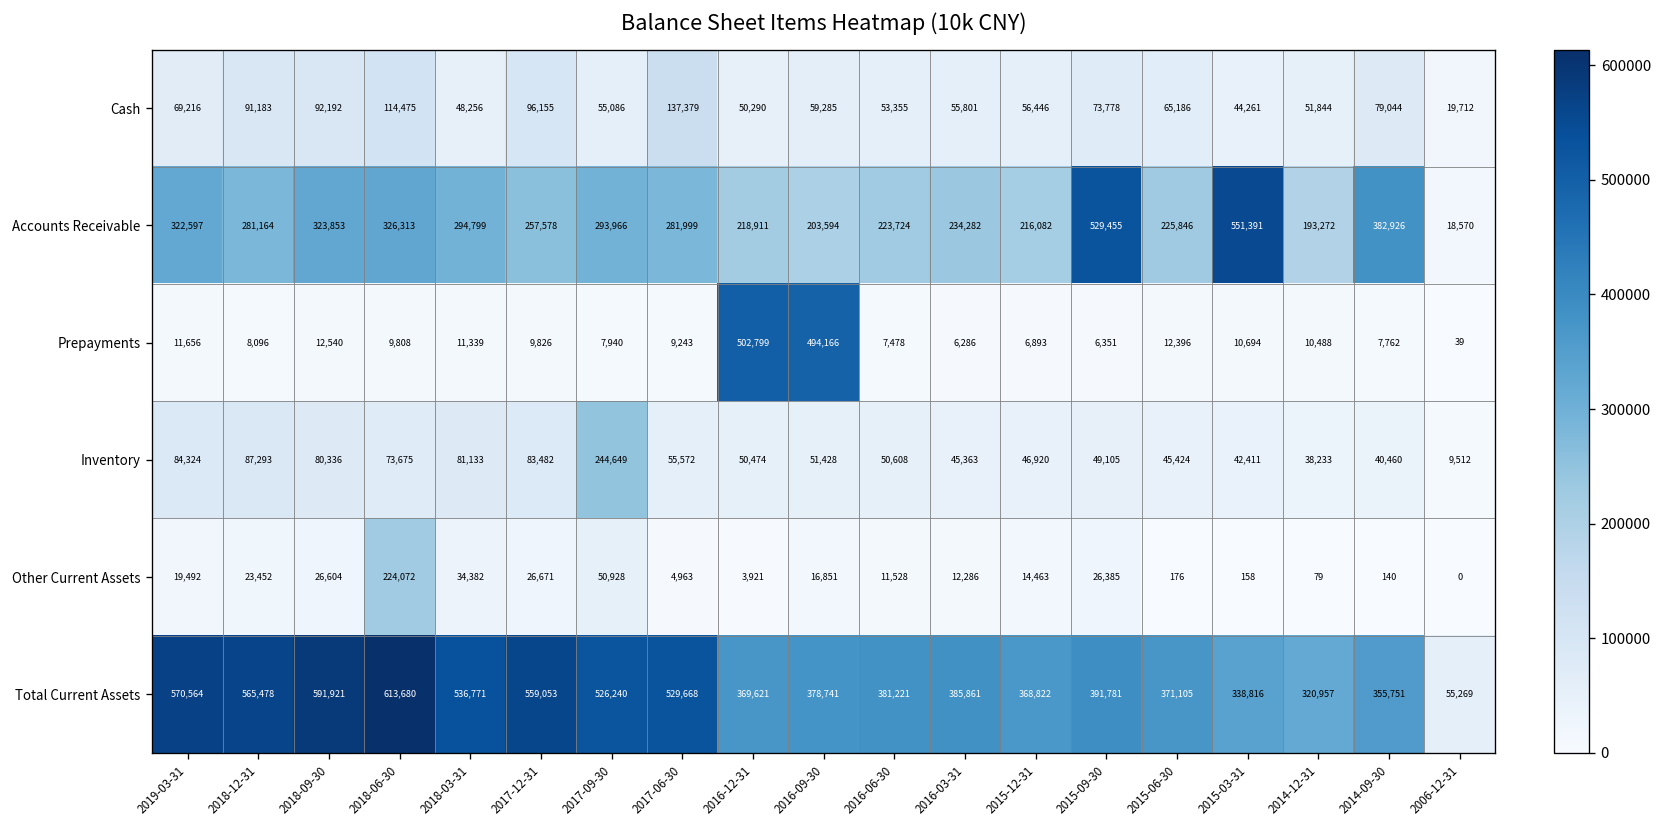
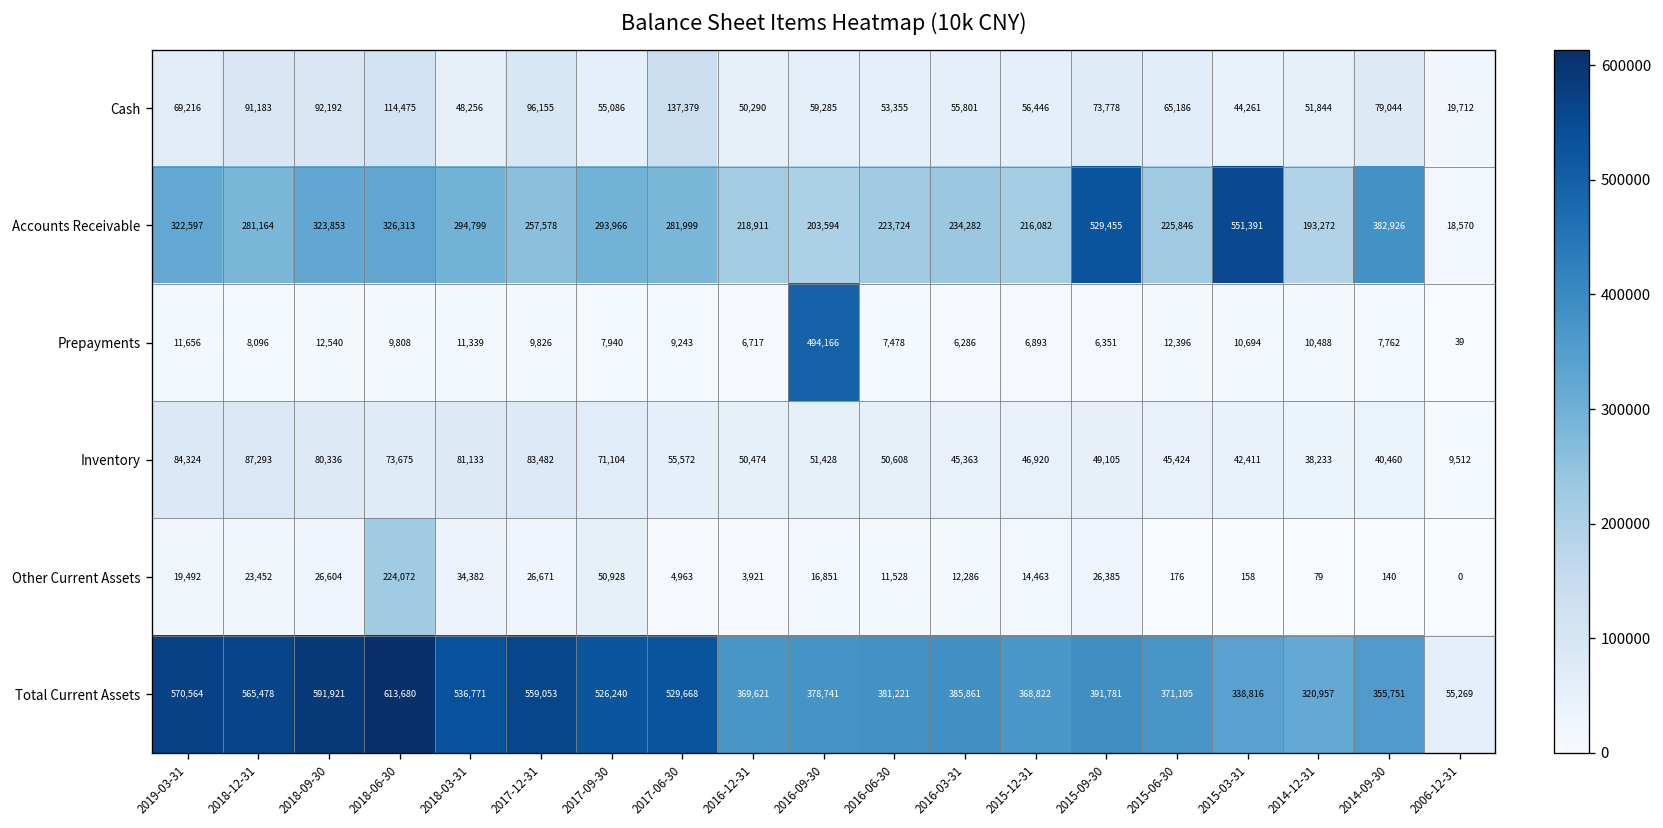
  {
    "Cash": {
      "2019-03-31": "69,216",
      "2018-12-31": "91,183",
      "2018-09-30": "92,192",
      "2018-06-30": "114,475",
      "2018-03-31": "48,256",
      "2017-12-31": "96,155",
      "2017-09-30": "55,086",
      "2017-06-30": "137,379",
      "2016-12-31": "50,290",
      "2016-09-30": "59,285",
      "2016-06-30": "53,355",
      "2016-03-31": "55,801",
      "2015-12-31": "56,446",
      "2015-09-30": "73,778",
      "2015-06-30": "65,186",
      "2015-03-31": "44,261",
      "2014-12-31": "51,844",
      "2014-09-30": "79,044",
      "2006-12-31": "19,712"
    },
    "Accounts Receivable": {
      "2019-03-31": "322,597",
      "2018-12-31": "281,164",
      "2018-09-30": "323,853",
      "2018-06-30": "326,313",
      "2018-03-31": "294,799",
      "2017-12-31": "257,578",
      "2017-09-30": "293,966",
      "2017-06-30": "281,999",
      "2016-12-31": "218,911",
      "2016-09-30": "203,594",
      "2016-06-30": "223,724",
      "2016-03-31": "234,282",
      "2015-12-31": "216,082",
      "2015-09-30": "529,455",
      "2015-06-30": "225,846",
      "2015-03-31": "551,391",
      "2014-12-31": "193,272",
      "2014-09-30": "382,926",
      "2006-12-31": "18,570"
    },
    "Prepayments": {
      "2019-03-31": "11,656",
      "2018-12-31": "8,096",
      "2018-09-30": "12,540",
      "2018-06-30": "9,808",
      "2018-03-31": "11,339",
      "2017-12-31": "9,826",
      "2017-09-30": "7,940",
      "2017-06-30": "9,243",
-     "2016-12-31": "502,799",
+     "2016-12-31": "6,717",
      "2016-09-30": "494,166",
      "2016-06-30": "7,478",
      "2016-03-31": "6,286",
      "2015-12-31": "6,893",
      "2015-09-30": "6,351",
      "2015-06-30": "12,396",
      "2015-03-31": "10,694",
      "2014-12-31": "10,488",
      "2014-09-30": "7,762",
      "2006-12-31": "39"
    },
    "Inventory": {
      "2019-03-31": "84,324",
      "2018-12-31": "87,293",
      "2018-09-30": "80,336",
      "2018-06-30": "73,675",
      "2018-03-31": "81,133",
      "2017-12-31": "83,482",
-     "2017-09-30": "244,649",
+     "2017-09-30": "71,104",
      "2017-06-30": "55,572",
      "2016-12-31": "50,474",
      "2016-09-30": "51,428",
      "2016-06-30": "50,608",
      "2016-03-31": "45,363",
      "2015-12-31": "46,920",
      "2015-09-30": "49,105",
      "2015-06-30": "45,424",
      "2015-03-31": "42,411",
      "2014-12-31": "38,233",
      "2014-09-30": "40,460",
      "2006-12-31": "9,512"
    },
    "Other Current Assets": {
      "2019-03-31": "19,492",
      "2018-12-31": "23,452",
      "2018-09-30": "26,604",
      "2018-06-30": "224,072",
      "2018-03-31": "34,382",
      "2017-12-31": "26,671",
      "2017-09-30": "50,928",
      "2017-06-30": "4,963",
      "2016-12-31": "3,921",
      "2016-09-30": "16,851",
      "2016-06-30": "11,528",
      "2016-03-31": "12,286",
      "2015-12-31": "14,463",
      "2015-09-30": "26,385",
      "2015-06-30": "176",
      "2015-03-31": "158",
      "2014-12-31": "79",
      "2014-09-30": "140",
      "2006-12-31": "0"
    },
    "Total Current Assets": {
      "2019-03-31": "570,564",
      "2018-12-31": "565,478",
      "2018-09-30": "591,921",
      "2018-06-30": "613,680",
      "2018-03-31": "536,771",
      "2017-12-31": "559,053",
      "2017-09-30": "526,240",
      "2017-06-30": "529,668",
      "2016-12-31": "369,621",
      "2016-09-30": "378,741",
      "2016-06-30": "381,221",
      "2016-03-31": "385,861",
      "2015-12-31": "368,822",
      "2015-09-30": "391,781",
      "2015-06-30": "371,105",
      "2015-03-31": "338,816",
      "2014-12-31": "320,957",
      "2014-09-30": "355,751",
      "2006-12-31": "55,269"
    }
  }
